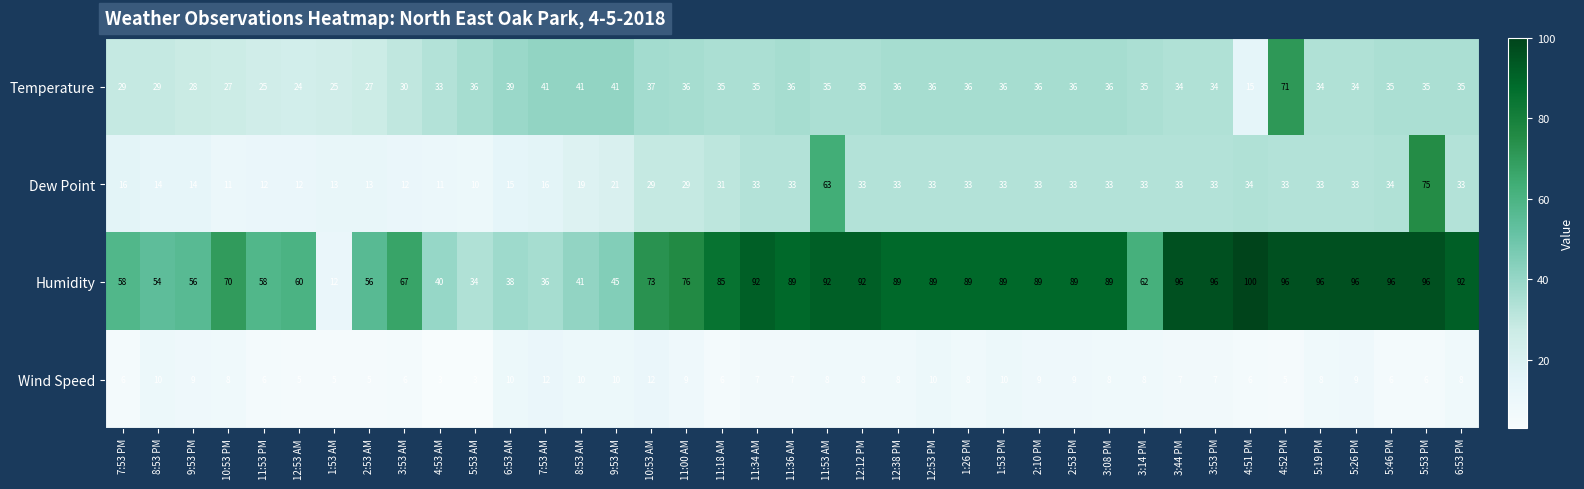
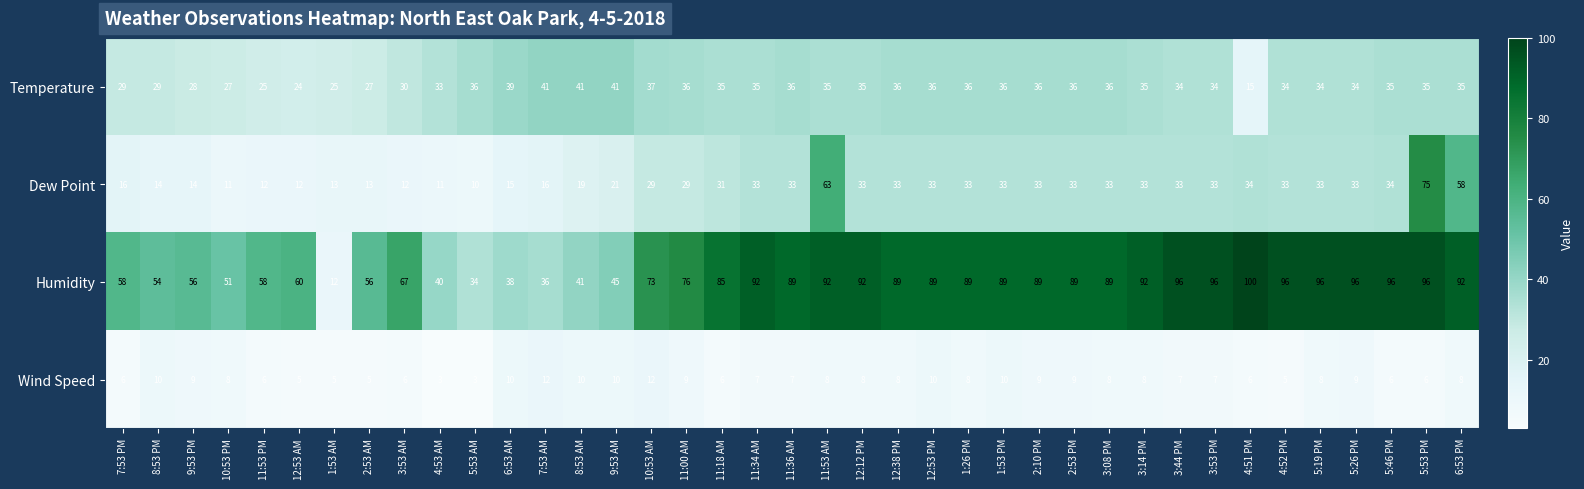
  {
    "Temperature": {
      "7:53 PM": 29,
      "8:53 PM": 29,
      "9:53 PM": 28,
      "10:53 PM": 27,
      "2:53 AM": 27,
      "3:53 AM": 30,
      "4:53 AM": 33,
      "5:53 AM": 36,
      "6:53 AM": 39,
      "7:53 AM": 41,
      "8:53 AM": 41,
      "9:53 AM": 41,
      "10:53 AM": 37,
      "11:00 AM": 36,
      "11:18 AM": 35,
      "11:34 AM": 35,
      "11:36 AM": 36,
      "11:53 AM": 35,
      "12:12 PM": 35,
      "12:38 PM": 36,
      "12:53 PM": 36,
      "1:26 PM": 36,
      "1:53 PM": 36,
      "2:10 PM": 36,
      "2:53 PM": 36,
      "3:08 PM": 36,
      "3:14 PM": 35,
      "3:44 PM": 34,
      "3:53 PM": 34,
-     "4:52 PM": 71,
+     "4:52 PM": 34,
      "5:19 PM": 34,
      "5:26 PM": 34,
      "5:46 PM": 35,
      "5:53 PM": 35,
      "6:53 PM": 35
    },
    "Dew Point": {
      "10:53 AM": 29,
      "11:00 AM": 29,
      "11:18 AM": 31,
      "11:34 AM": 33,
      "11:36 AM": 33,
      "11:53 AM": 63,
      "12:12 PM": 33,
      "12:38 PM": 33,
      "12:53 PM": 33,
      "1:26 PM": 33,
      "1:53 PM": 33,
      "2:10 PM": 33,
      "2:53 PM": 33,
      "3:08 PM": 33,
      "3:14 PM": 33,
      "3:44 PM": 33,
      "3:53 PM": 33,
      "4:51 PM": 34,
      "4:52 PM": 33,
      "5:19 PM": 33,
      "5:26 PM": 33,
      "5:46 PM": 34,
      "5:53 PM": 75,
-     "6:53 PM": 33
+     "6:53 PM": 58
    },
    "Humidity": {
      "7:53 PM": 58,
      "8:53 PM": 54,
      "9:53 PM": 56,
-     "10:53 PM": 70,
+     "10:53 PM": 51,
      "11:53 PM": 58,
      "12:53 AM": 60,
      "2:53 AM": 56,
      "3:53 AM": 67,
      "4:53 AM": 40,
      "5:53 AM": 34,
      "6:53 AM": 38,
      "7:53 AM": 36,
      "8:53 AM": 41,
      "9:53 AM": 45,
      "10:53 AM": 73,
      "11:00 AM": 76,
      "11:18 AM": 85,
      "11:34 AM": 92,
      "11:36 AM": 89,
      "11:53 AM": 92,
      "12:12 PM": 92,
      "12:38 PM": 89,
      "12:53 PM": 89,
      "1:26 PM": 89,
      "1:53 PM": 89,
      "2:10 PM": 89,
      "2:53 PM": 89,
      "3:08 PM": 89,
-     "3:14 PM": 62,
+     "3:14 PM": 92,
      "3:44 PM": 96,
      "3:53 PM": 96,
      "4:51 PM": 100,
      "4:52 PM": 96,
      "5:19 PM": 96,
      "5:26 PM": 96,
      "5:46 PM": 96,
      "5:53 PM": 96,
      "6:53 PM": 92
    }
  }
